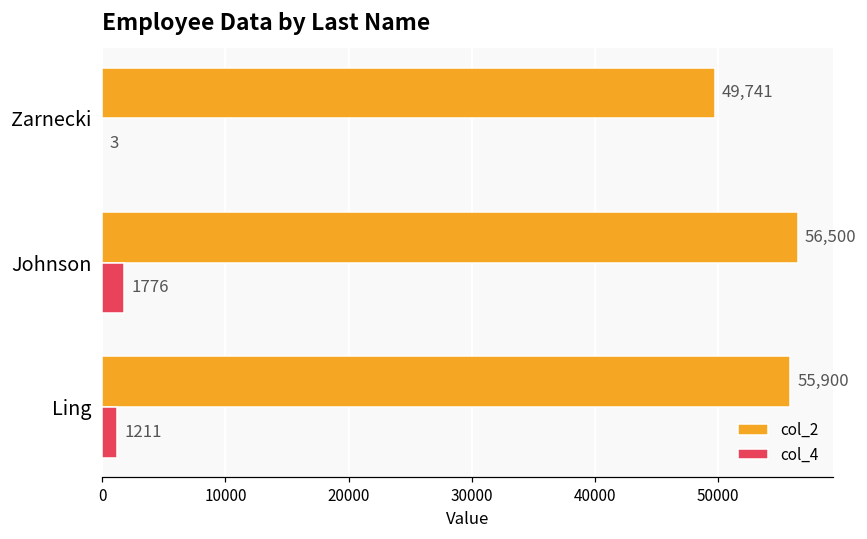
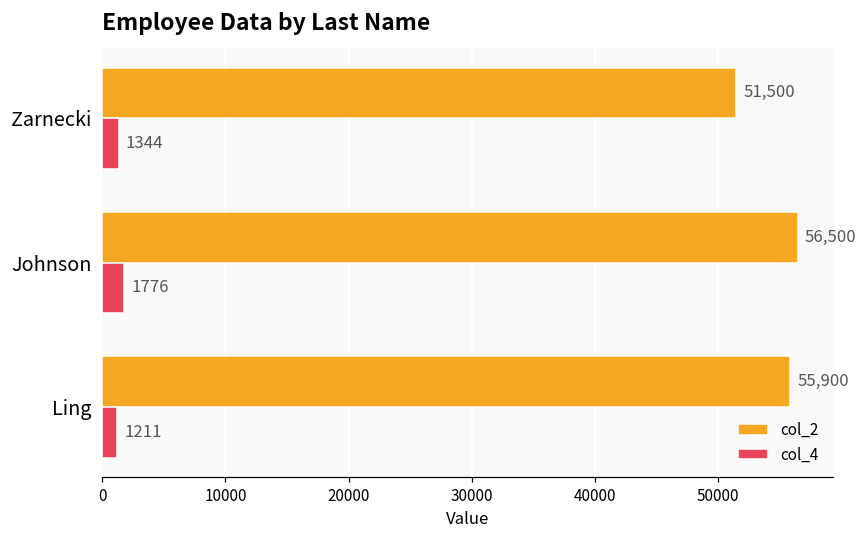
  {
    "col_2": {
-     "Zarnecki": "49,741",
+     "Zarnecki": "51,500",
      "Johnson": "56,500",
      "Ling": "55,900"
    },
    "col_4": {
-     "Zarnecki": "3",
+     "Zarnecki": "1344",
      "Johnson": "1776",
      "Ling": "1211"
    }
  }
